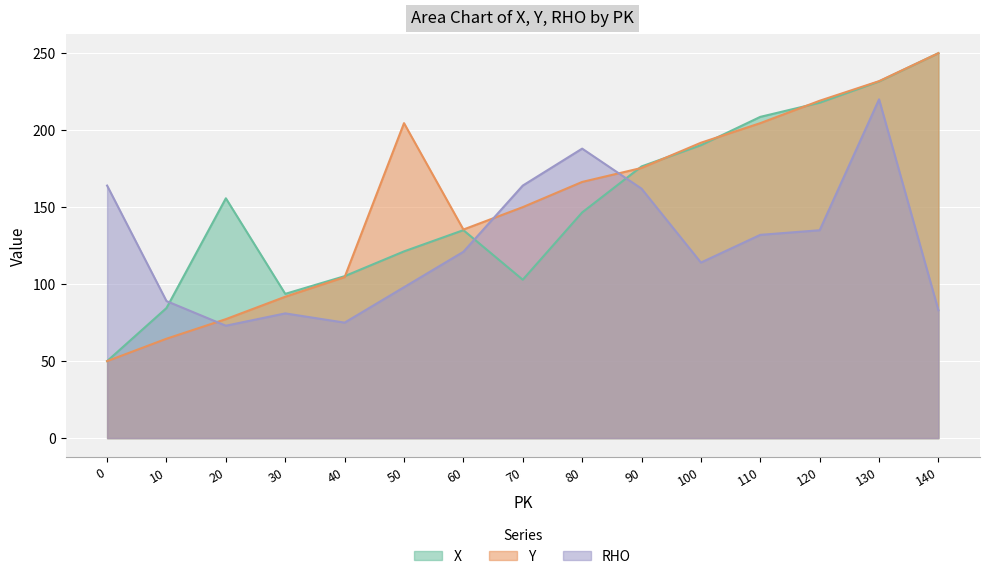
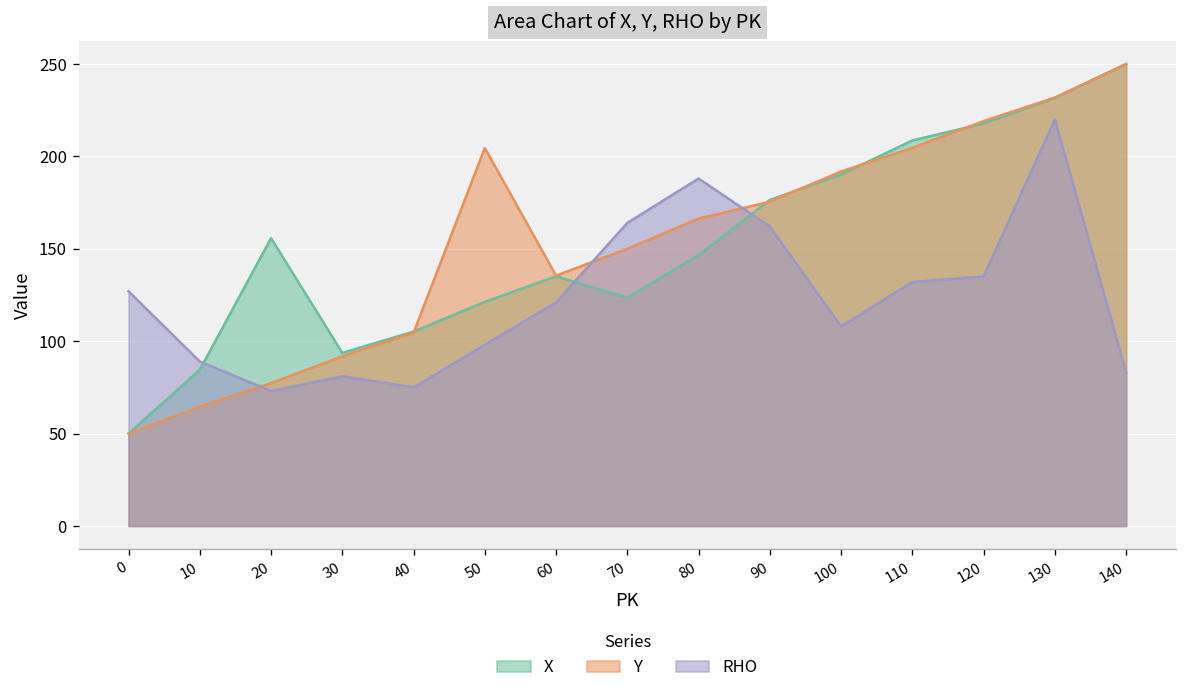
  {
    "X": {
      "10": 84,
      "20": 156,
      "30": 94,
      "50": 121,
-     "70": 103,
+     "70": 124,
      "80": 147,
      "110": 209
    },
    "Y": {
      "10": 65,
      "20": 77,
      "30": 92,
      "50": 205,
      "70": 150,
      "80": 166,
      "110": 205
    },
    "RHO": {
-     "0": 164,
+     "0": 127,
      "10": 89,
      "20": 73,
      "30": 81,
      "40": 75,
      "50": 98,
      "60": 121,
      "70": 164,
      "80": 188,
      "90": 162,
-     "100": 114,
+     "100": 108,
      "110": 132,
      "120": 135,
      "130": 220,
      "140": 83
    }
  }
